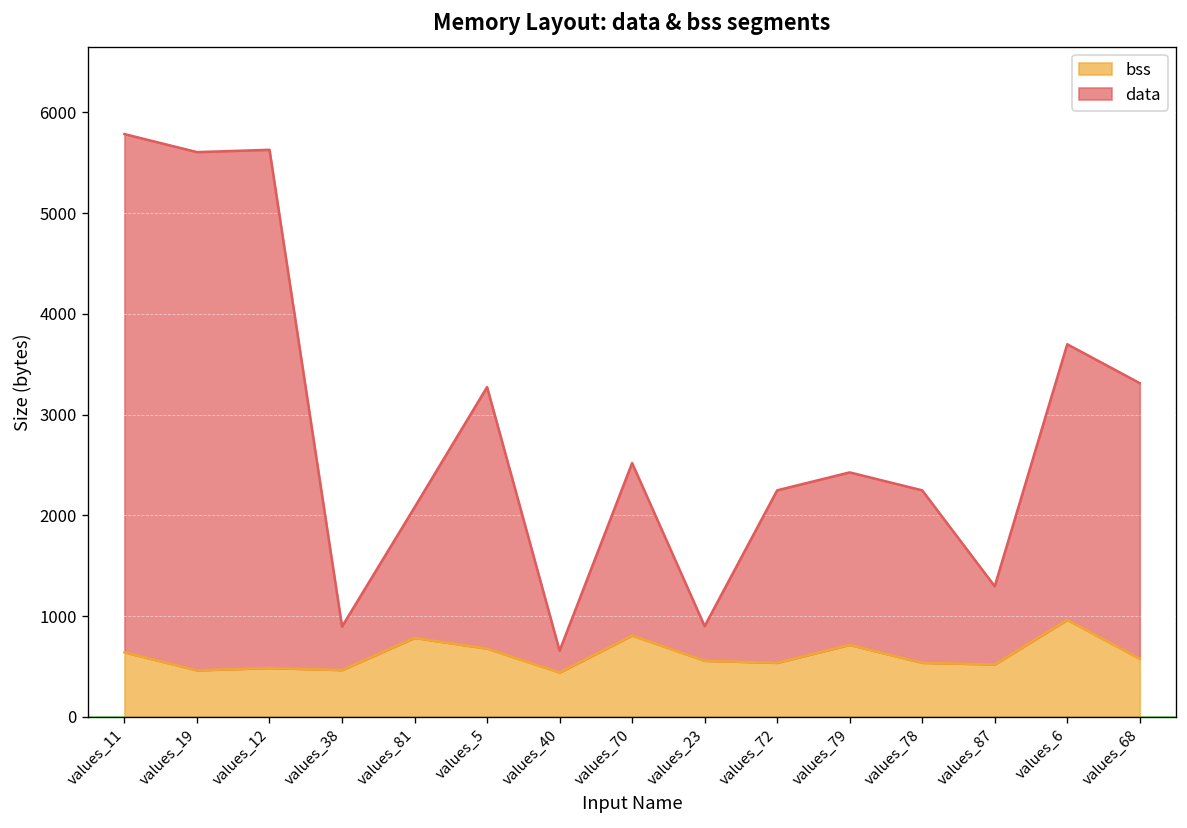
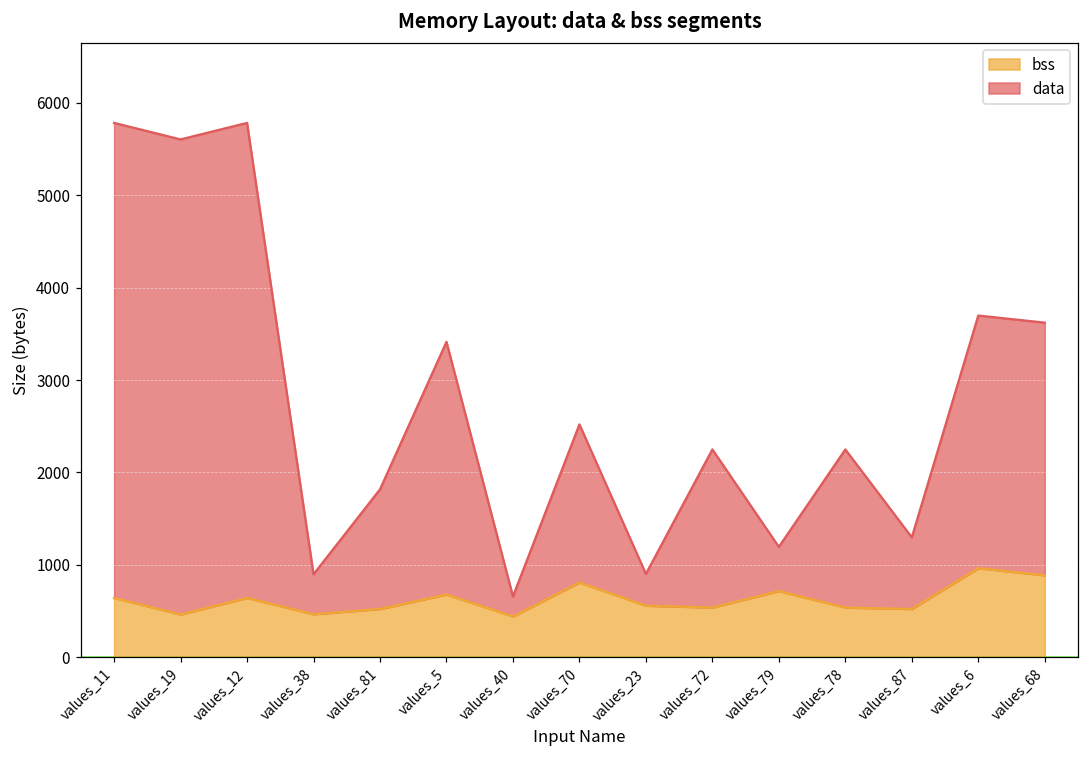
  {
    "bss": {
      "values_11": 600,
      "values_19": 500,
-     "values_12": 500,
+     "values_12": 600,
      "values_38": 500,
-     "values_81": 800,
+     "values_81": 500,
      "values_5": 700,
      "values_40": 400,
      "values_70": 800,
      "values_23": 600,
      "values_72": 500,
      "values_79": 700,
      "values_78": 500,
      "values_87": 500,
      "values_6": 1000,
-     "values_68": 600
+     "values_68": 900
    },
    "data": {
      "values_11": 5100,
      "values_19": 5100,
      "values_12": 5100,
      "values_38": 400,
      "values_81": 1300,
-     "values_5": 2600,
+     "values_5": 2700,
      "values_40": 200,
      "values_70": 1700,
      "values_23": 300,
      "values_72": 1700,
-     "values_79": 1700,
+     "values_79": 500,
      "values_78": 1700,
      "values_87": 800,
      "values_6": 2700,
      "values_68": 2700
    }
  }
